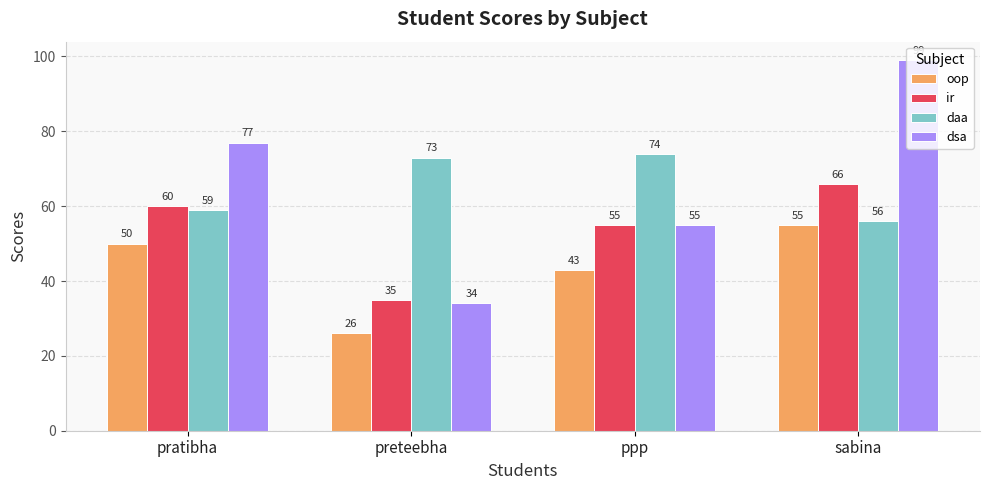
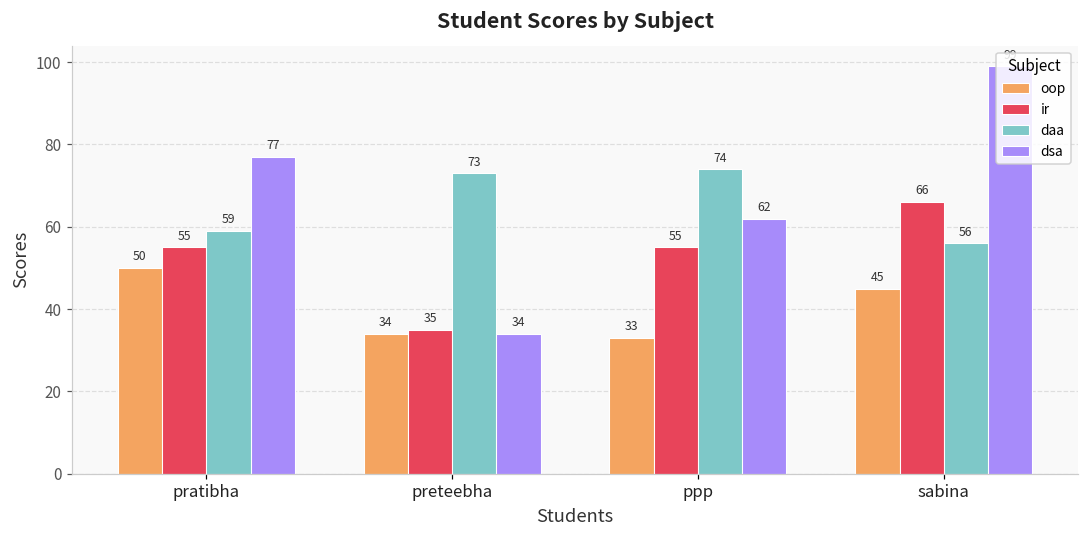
  {
    "oop": {
      "pratibha": 50,
-     "preteebha": 26,
-     "ppp": 43,
-     "sabina": 55
+     "preteebha": 34,
+     "ppp": 33,
+     "sabina": 45
    },
    "ir": {
-     "pratibha": 60,
+     "pratibha": 55,
      "preteebha": 35,
      "ppp": 55,
      "sabina": 66
    },
    "daa": {
      "pratibha": 59,
      "preteebha": 73,
      "ppp": 74,
      "sabina": 56
    },
    "dsa": {
      "pratibha": 77,
      "preteebha": 34,
-     "ppp": 55
+     "ppp": 62
    }
  }
